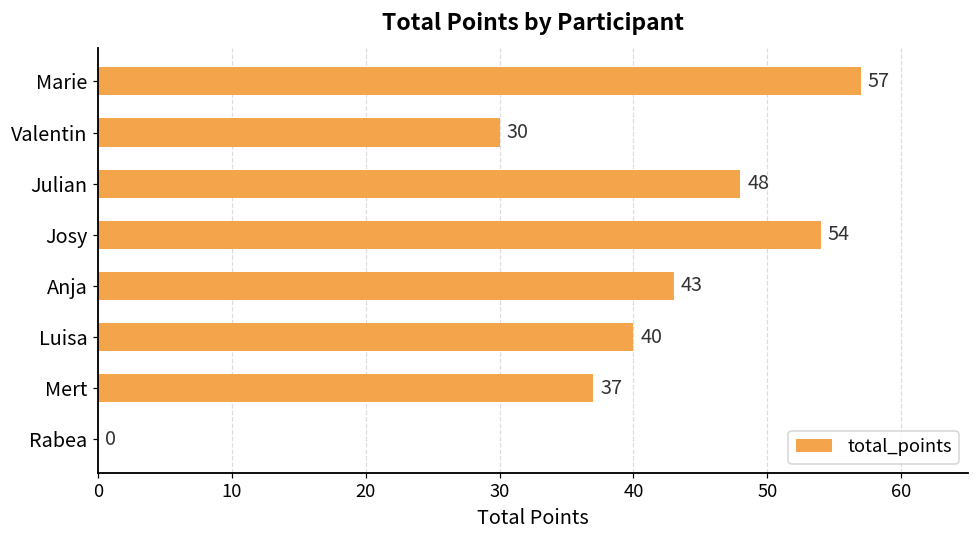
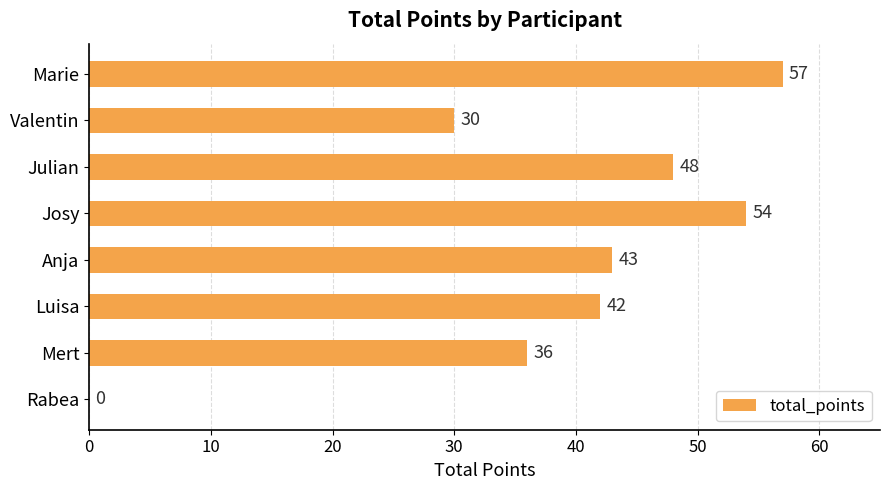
  {
    "Marie": 57,
    "Valentin": 30,
    "Julian": 48,
    "Josy": 54,
    "Anja": 43,
-   "Luisa": 40,
-   "Mert": 37,
+   "Luisa": 42,
+   "Mert": 36,
    "Rabea": 0
  }
